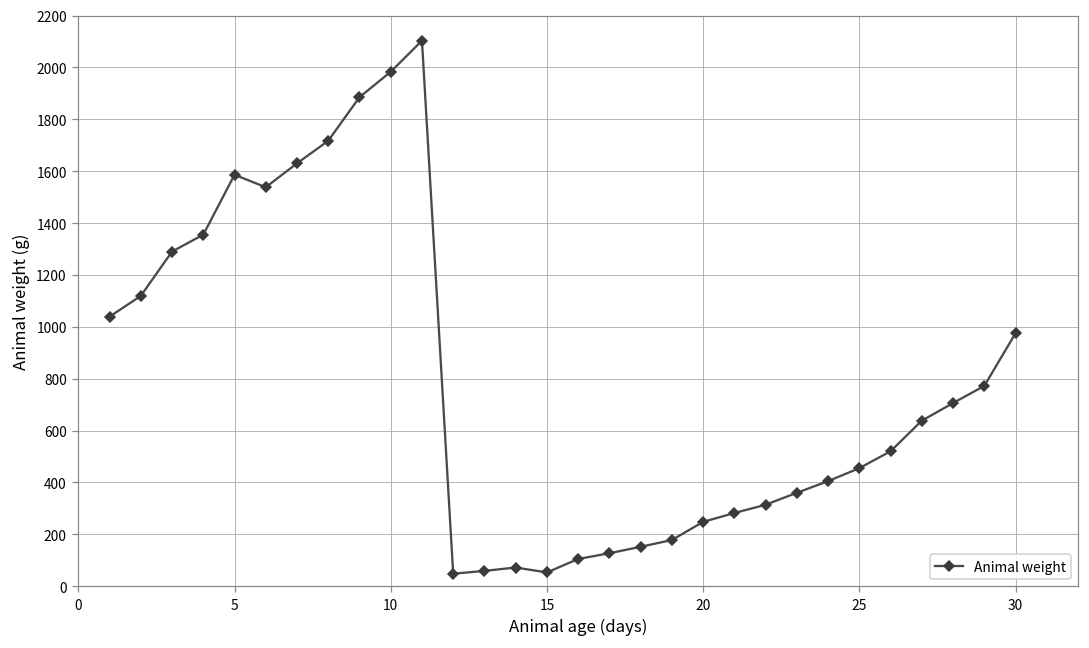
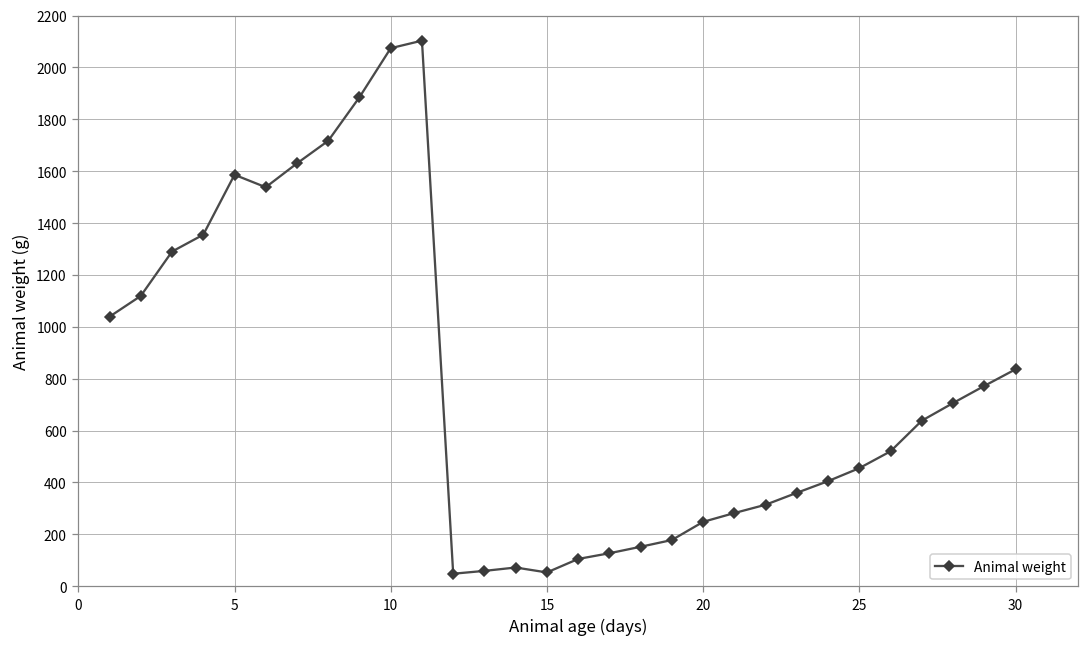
  {
    "5": 1590,
-   "10": 1980,
+   "10": 2070,
    "15": 50,
    "20": 250,
    "25": 460,
-   "30": 980
+   "30": 840
  }
